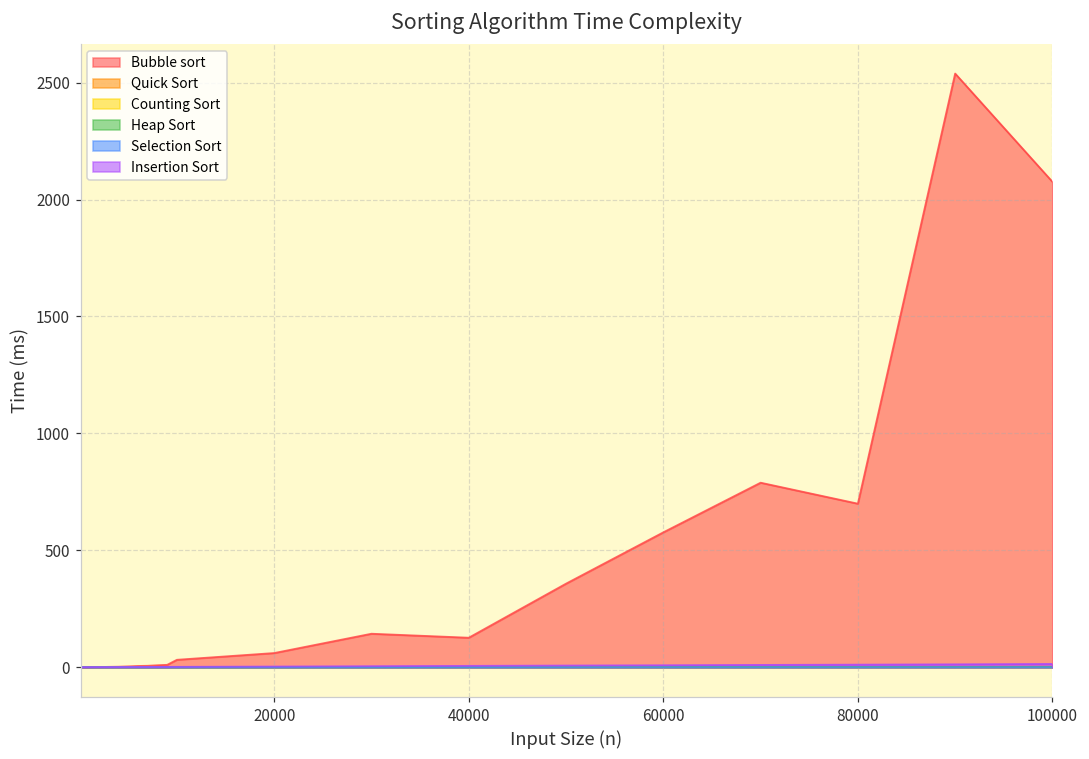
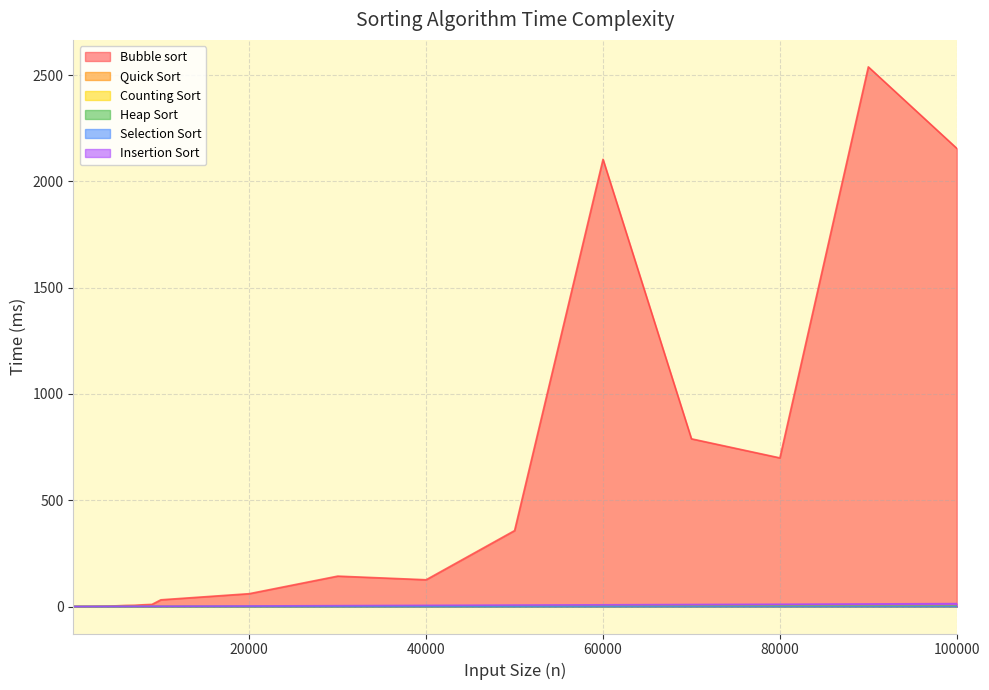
  {
    "Bubble sort": {
      "20000": 60,
      "40000": 130,
-     "60000": 580,
+     "60000": 2100,
      "80000": 700,
-     "100000": 2080
+     "100000": 2160
    },
    "Selection Sort": {
      "100000": 0
    },
    "Insertion Sort": {
      "100000": 10
    }
  }
